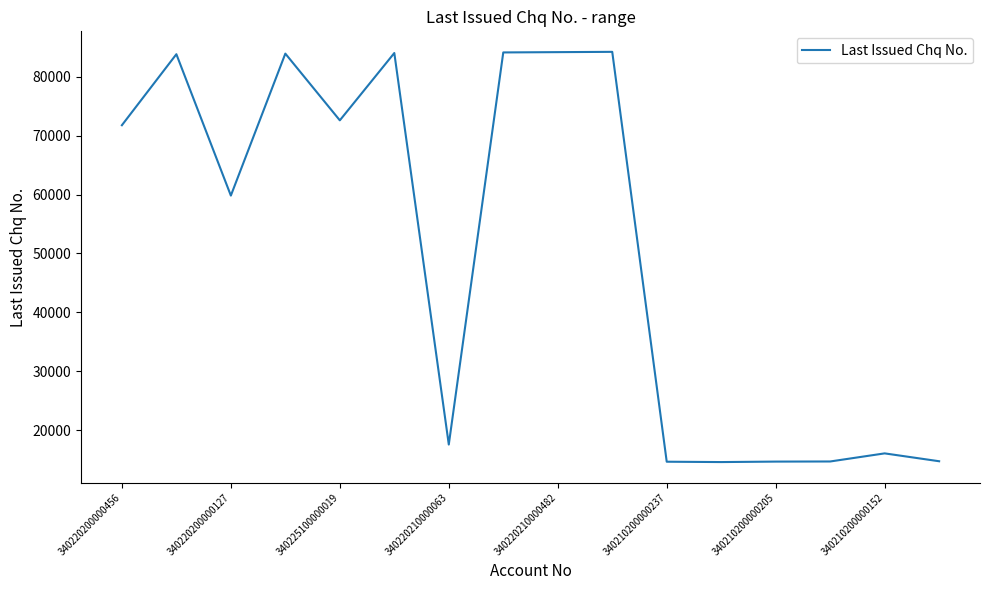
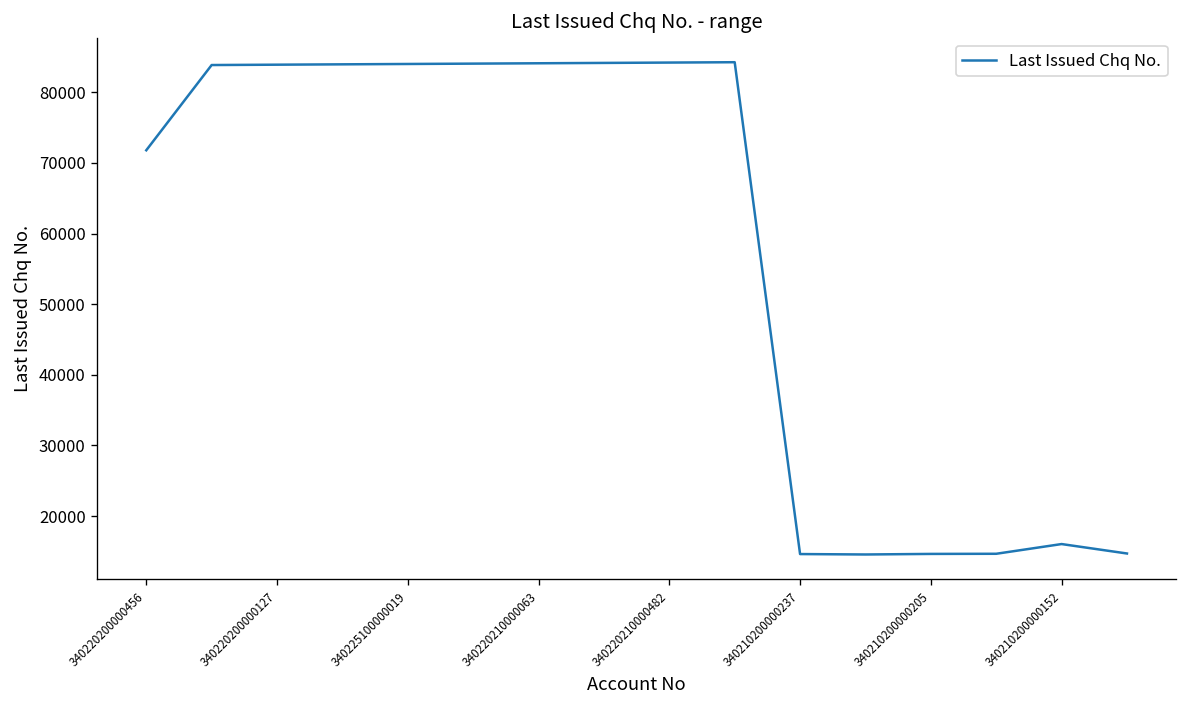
  {
    "340220200000456": 72000,
-   "340220200000127": 60000,
-   "340225100000019": 73000,
-   "340220210000063": 18000,
+   "340220200000127": 84000,
+   "340225100000019": 84000,
+   "340220210000063": 84000,
    "340220210000482": 84000,
    "340210200000237": 15000,
    "340210200000205": 15000,
    "340210200000152": 16000
  }
